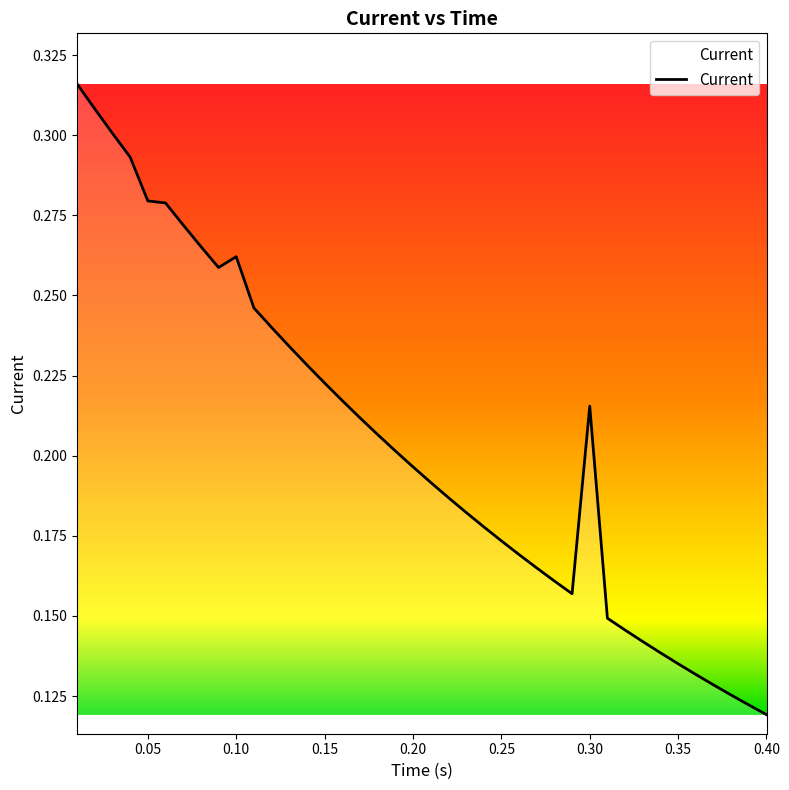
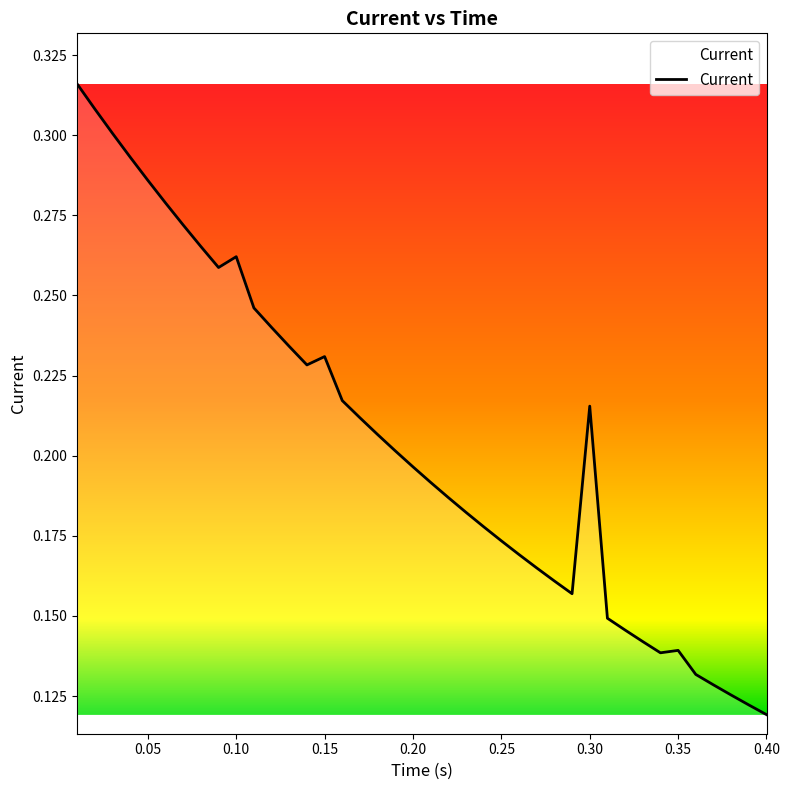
  {
-   "0.05": 0.279,
+   "0.05": 0.286,
    "0.10": 0.262,
-   "0.15": 0.223,
+   "0.15": 0.231,
    "0.20": 0.197,
    "0.25": 0.173,
    "0.30": 0.215,
-   "0.35": 0.135,
+   "0.35": 0.139,
    "0.40": 0.119
  }
